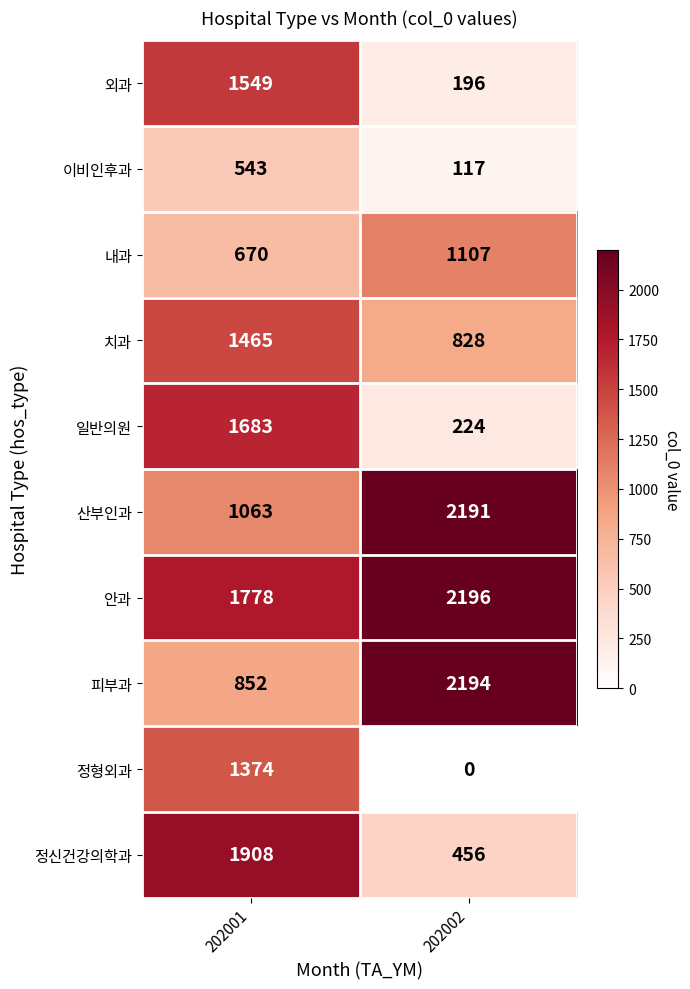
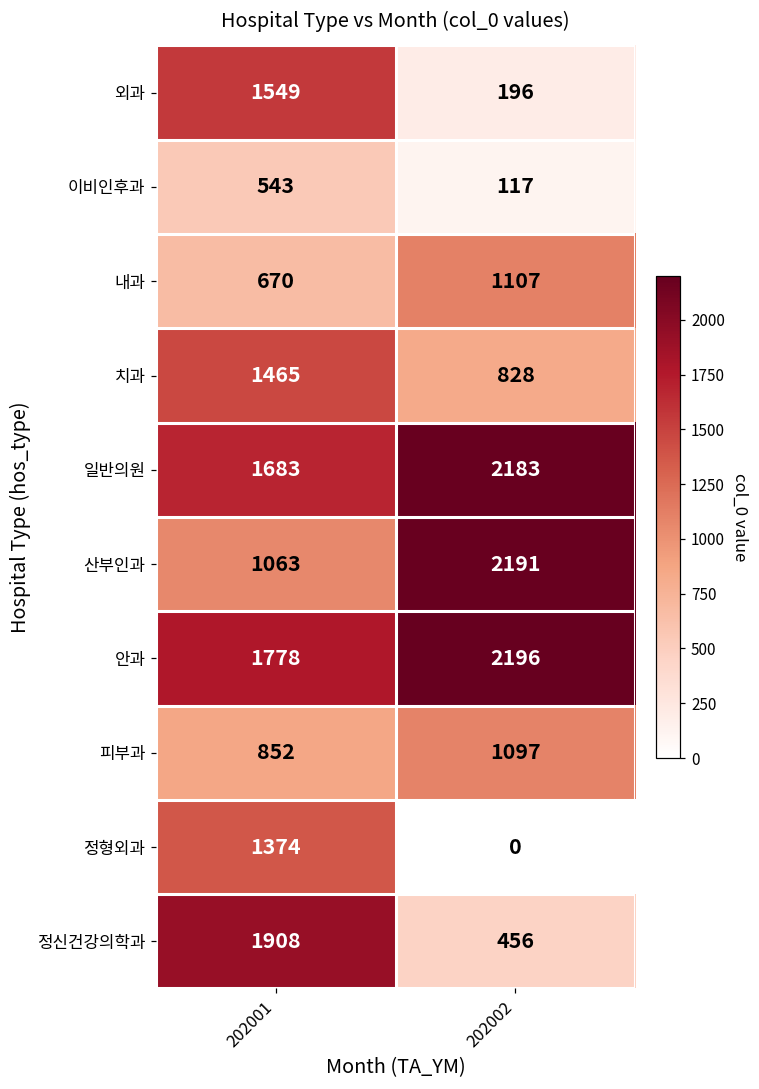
  {
    "외과": {
      "202001": 1549,
      "202002": 196
    },
    "이비인후과": {
      "202001": 543,
      "202002": 117
    },
    "내과": {
      "202001": 670,
      "202002": 1107
    },
    "치과": {
      "202001": 1465,
      "202002": 828
    },
    "일반의원": {
      "202001": 1683,
-     "202002": 224
+     "202002": 2183
    },
    "산부인과": {
      "202001": 1063,
      "202002": 2191
    },
    "안과": {
      "202001": 1778,
      "202002": 2196
    },
    "피부과": {
      "202001": 852,
-     "202002": 2194
+     "202002": 1097
    },
    "정형외과": {
      "202001": 1374,
      "202002": 0
    },
    "정신건강의학과": {
      "202001": 1908,
      "202002": 456
    }
  }
